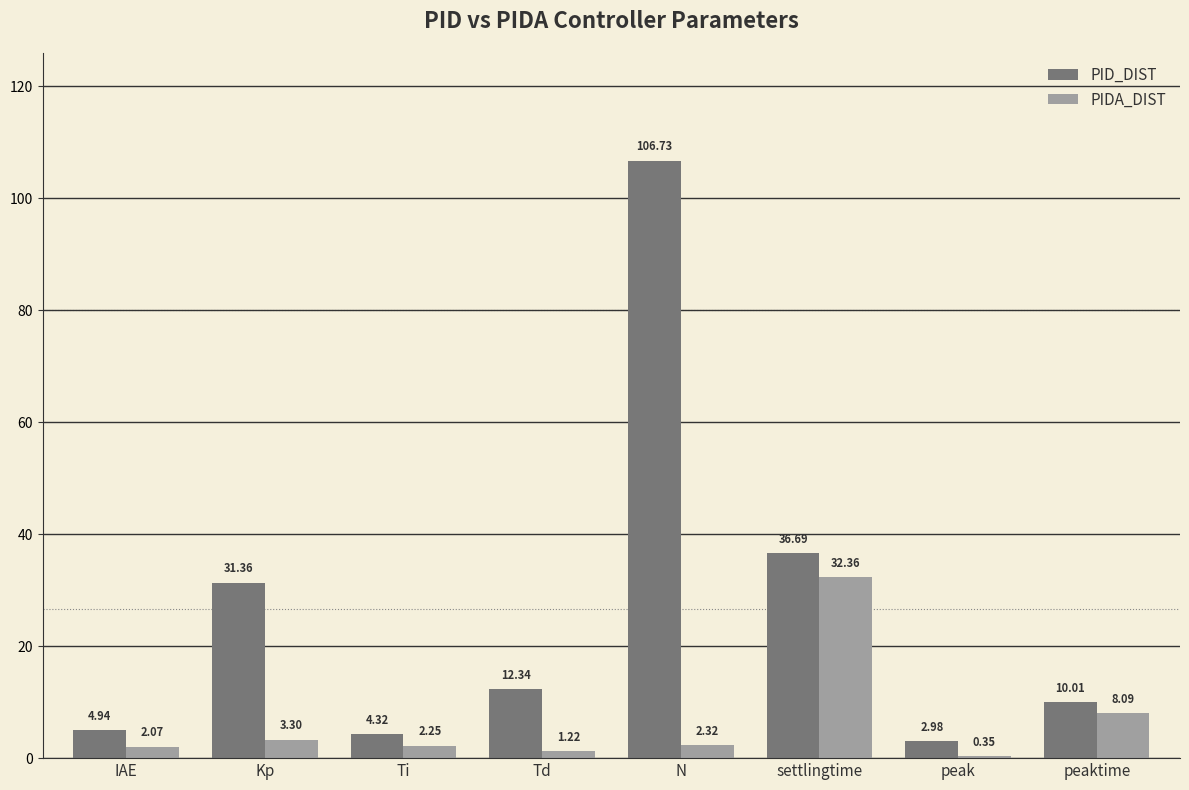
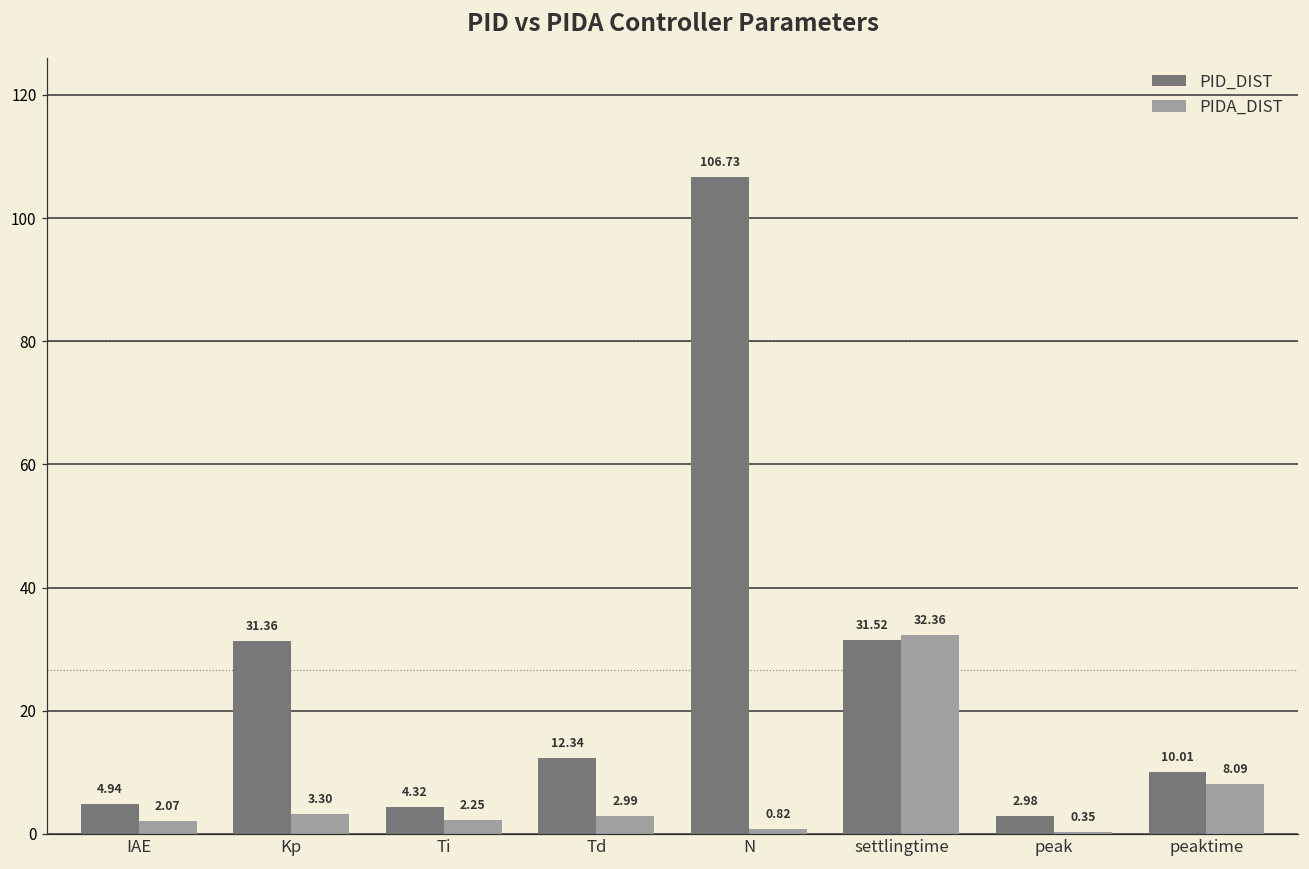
  {
    "PID_DIST": {
      "IAE": 4.94,
      "Kp": 31.36,
      "Ti": 4.32,
      "Td": 12.34,
      "N": 106.73,
-     "settlingtime": 36.69,
+     "settlingtime": 31.52,
      "peak": 2.98,
      "peaktime": 10.01
    },
    "PIDA_DIST": {
      "IAE": 2.07,
      "Kp": 3.30,
      "Ti": 2.25,
-     "Td": 1.22,
-     "N": 2.32,
+     "Td": 2.99,
+     "N": 0.82,
      "settlingtime": 32.36,
      "peak": 0.35,
      "peaktime": 8.09
    }
  }
